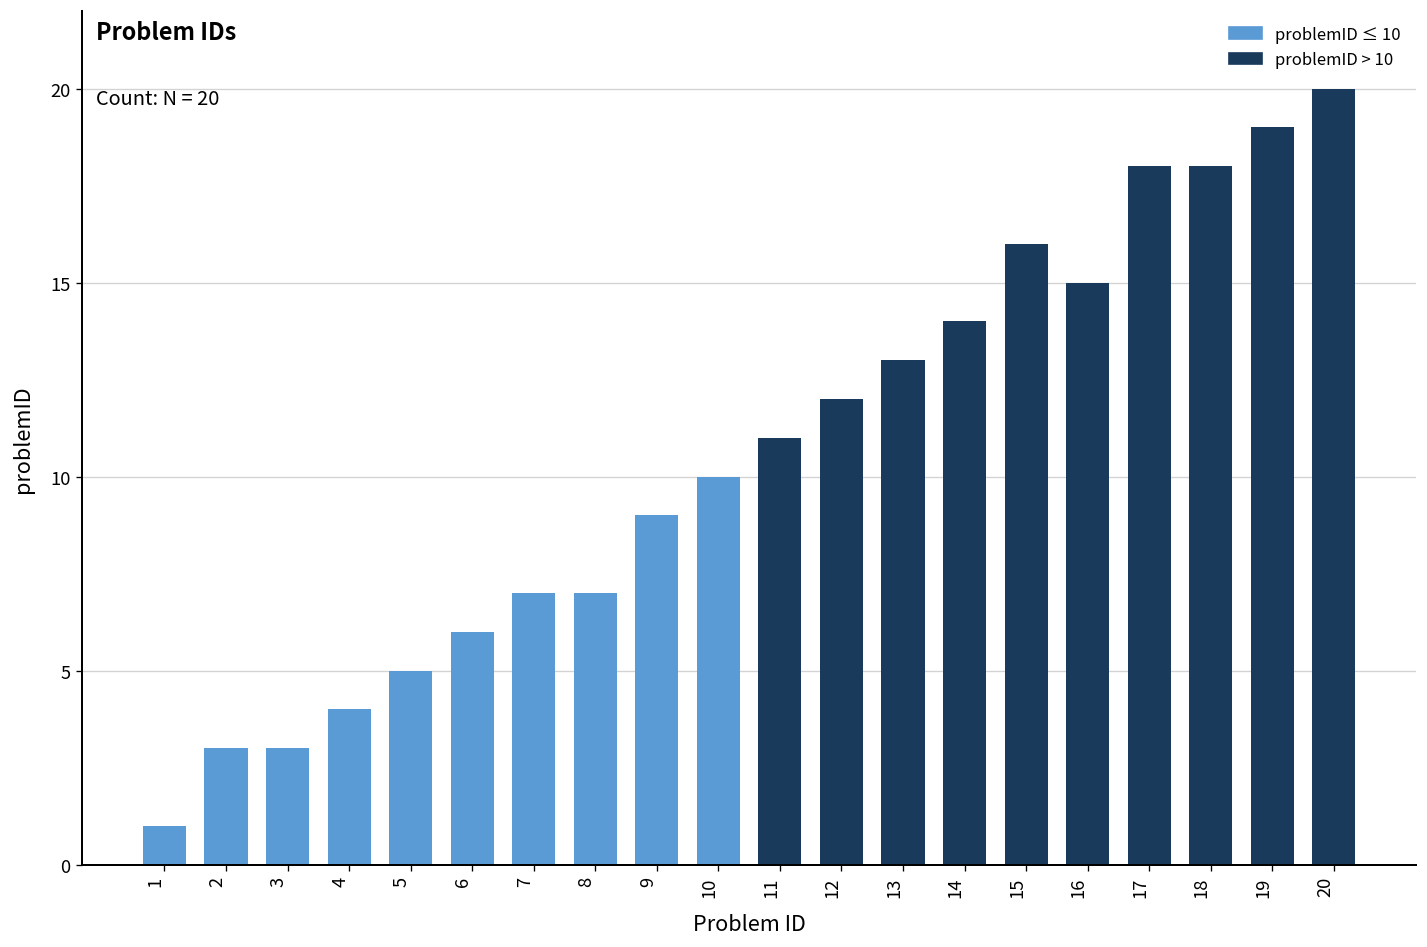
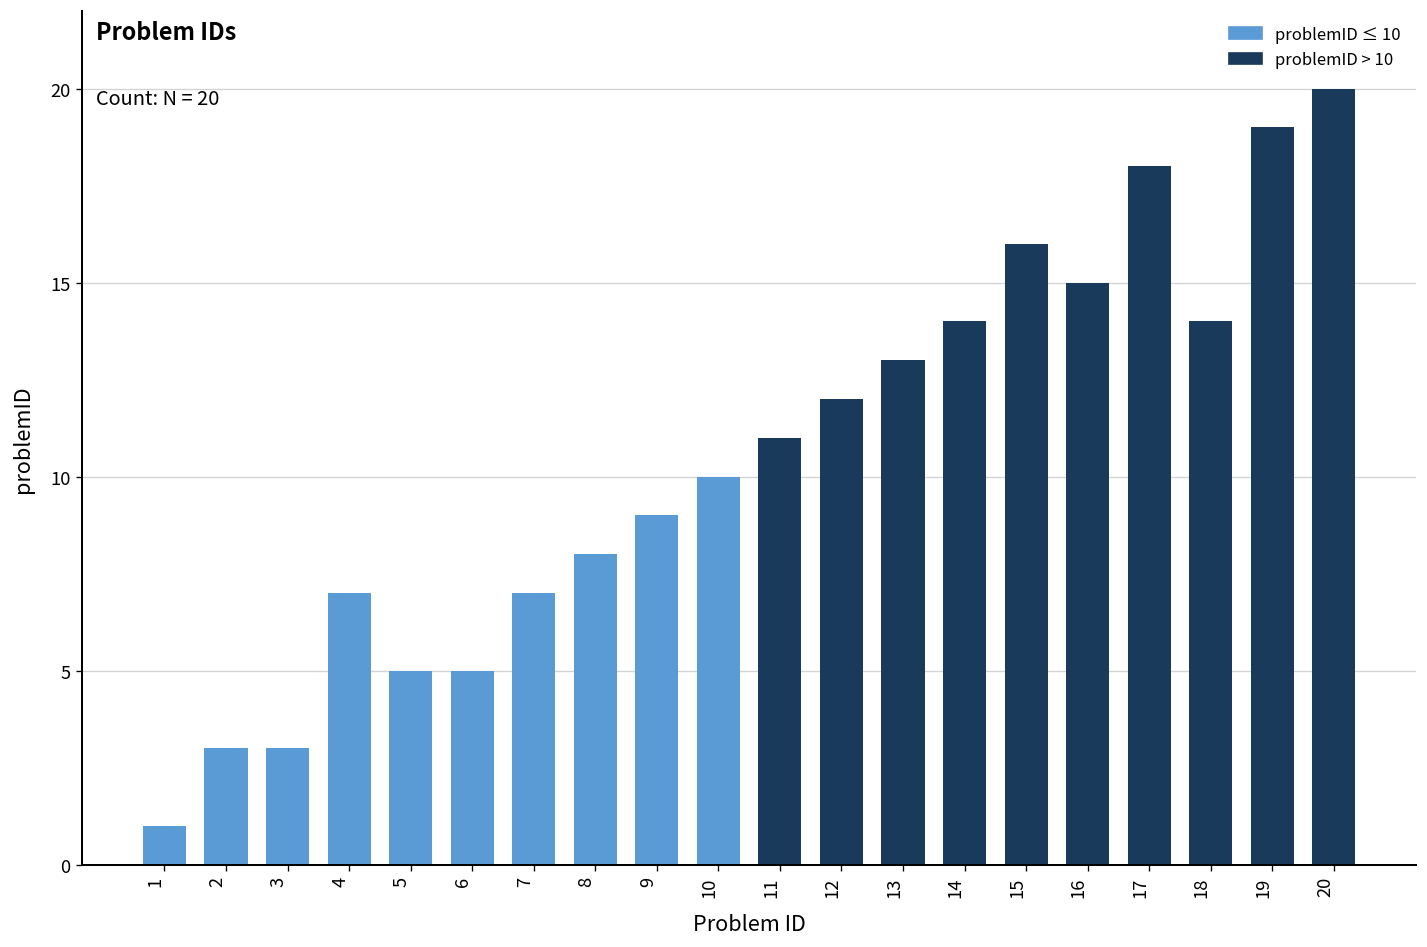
  {
    "1": 1,
    "2": 3,
    "3": 3,
-   "4": 4,
+   "4": 7,
    "5": 5,
-   "6": 6,
+   "6": 5,
    "7": 7,
-   "8": 7,
+   "8": 8,
    "9": 9,
    "10": 10,
    "11": 11,
    "12": 12,
    "13": 13,
    "14": 14,
    "15": 16,
    "16": 15,
    "17": 18,
-   "18": 18,
+   "18": 14,
    "19": 19,
    "20": 20
  }
